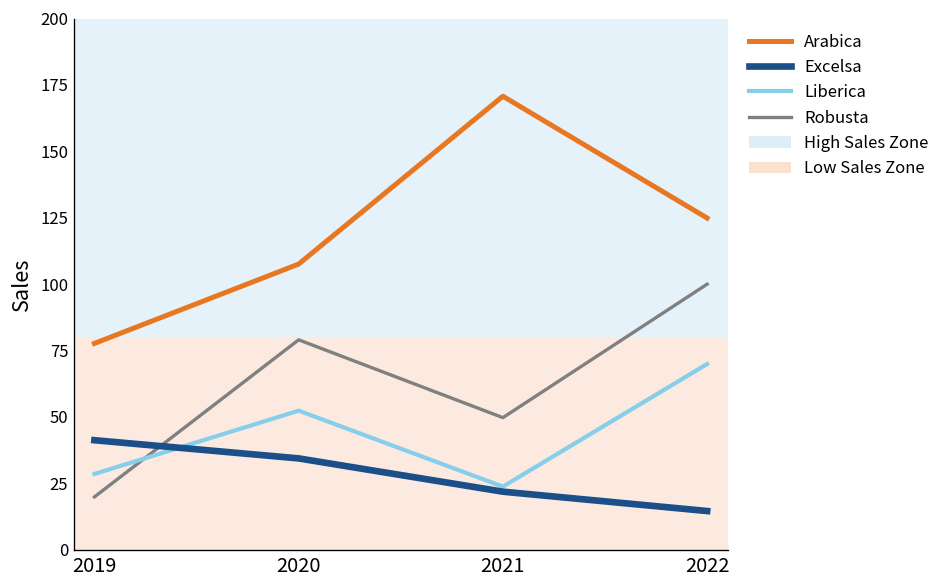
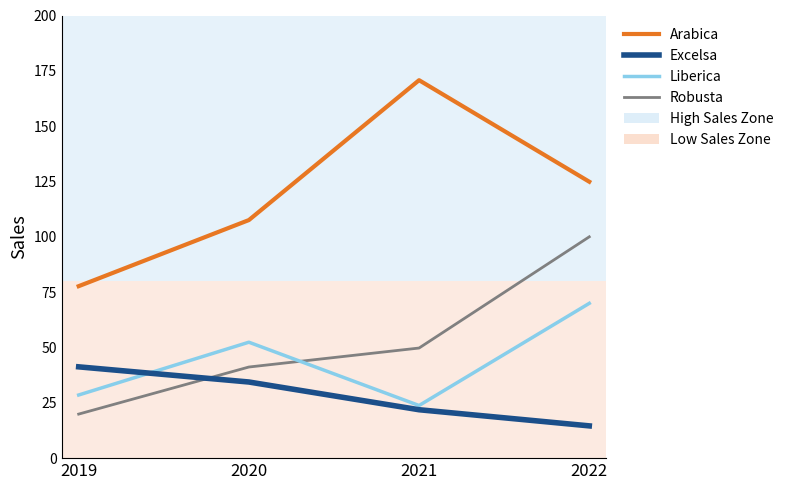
  {
    "Arabica": {
      "2019": 78,
      "2020": 108,
      "2021": 171,
      "2022": 125
    },
    "Excelsa": {
      "2019": 41,
      "2020": 34,
      "2021": 22,
      "2022": 15
    },
    "Liberica": {
      "2019": 29,
      "2020": 52,
      "2021": 24,
      "2022": 70
    },
    "Robusta": {
      "2019": 20,
-     "2020": 79,
+     "2020": 41,
      "2021": 50,
      "2022": 100
    }
  }
